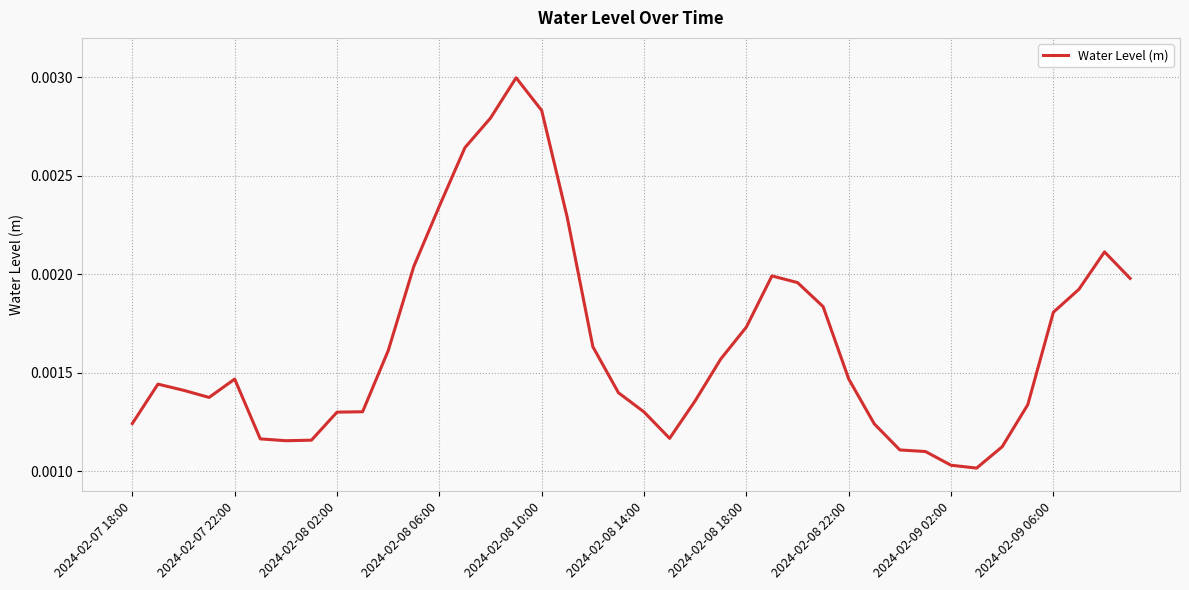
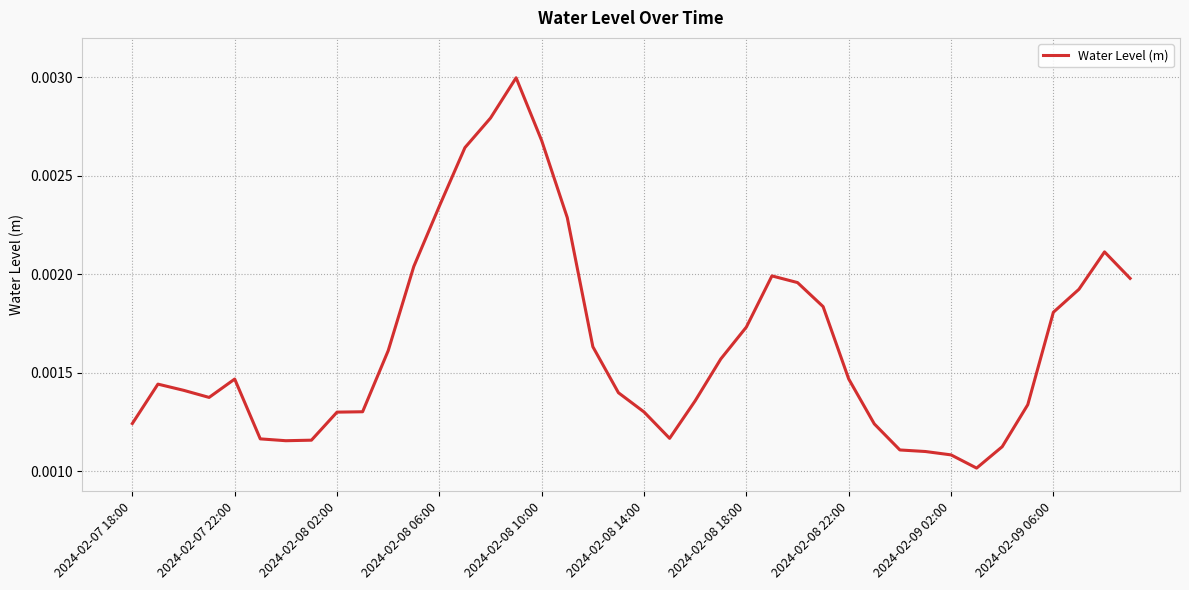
  {
    "2024-02-07 18:00": 0.00124,
    "2024-02-07 22:00": 0.00147,
    "2024-02-08 02:00": 0.00130,
    "2024-02-08 06:00": 0.00235,
-   "2024-02-08 10:00": 0.00283,
+   "2024-02-08 10:00": 0.00268,
    "2024-02-08 14:00": 0.00130,
    "2024-02-08 18:00": 0.00173,
    "2024-02-08 22:00": 0.00147,
-   "2024-02-09 02:00": 0.00103,
+   "2024-02-09 02:00": 0.00108,
    "2024-02-09 06:00": 0.00181
  }
